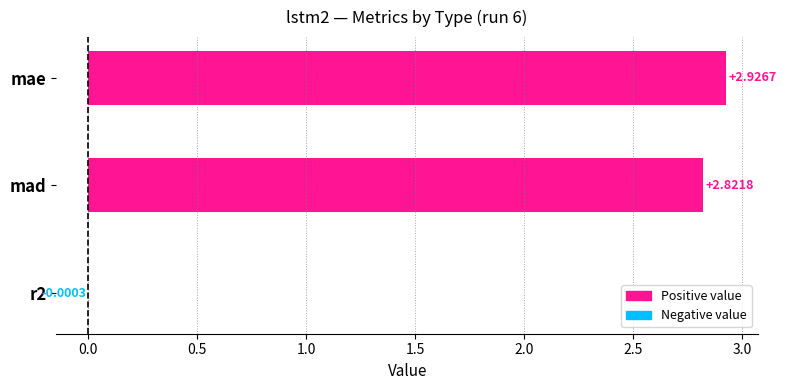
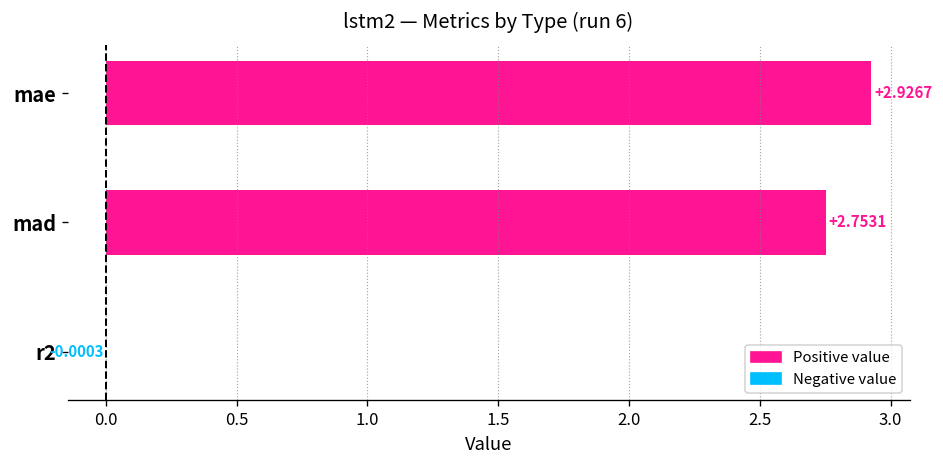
  {
    "mae": "+2.9267",
-   "mad": "+2.8218",
+   "mad": "+2.7531",
    "r2": "-0.0003"
  }
